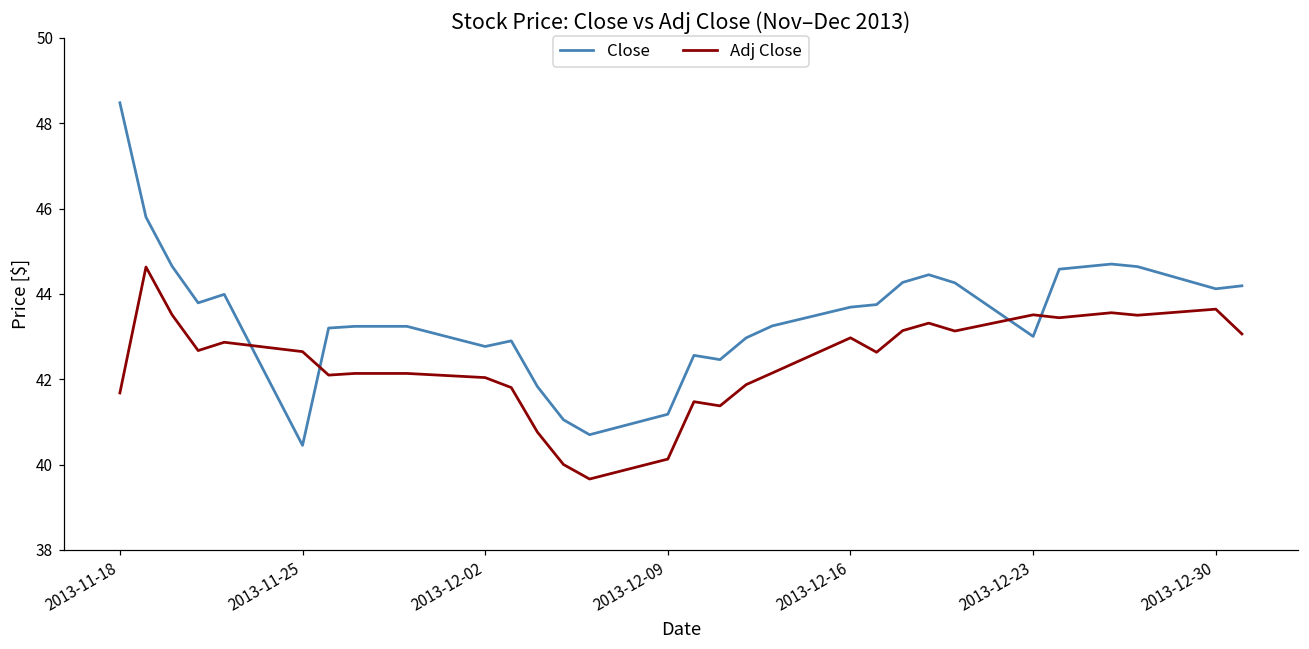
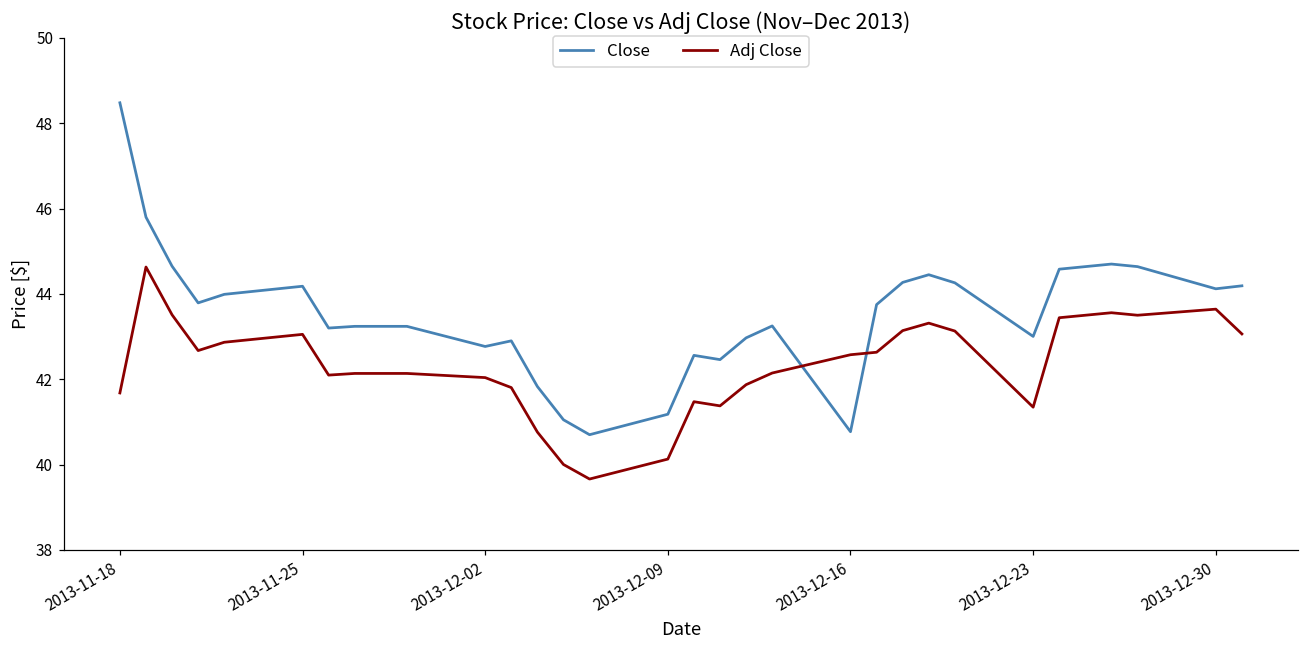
  {
    "Close": {
      "2013-11-18": 48.5,
-     "2013-11-25": 40.5,
+     "2013-11-25": 44.2,
      "2013-12-02": 42.8,
      "2013-12-09": 41.2,
-     "2013-12-16": 43.7,
+     "2013-12-16": 40.8,
      "2013-12-23": 43.0,
      "2013-12-30": 44.1
    },
    "Adj Close": {
      "2013-11-18": 41.7,
-     "2013-11-25": 42.6,
+     "2013-11-25": 43.1,
      "2013-12-02": 42.0,
      "2013-12-09": 40.1,
-     "2013-12-16": 43.0,
-     "2013-12-23": 43.5,
+     "2013-12-16": 42.6,
+     "2013-12-23": 41.3,
      "2013-12-30": 43.6
    }
  }
